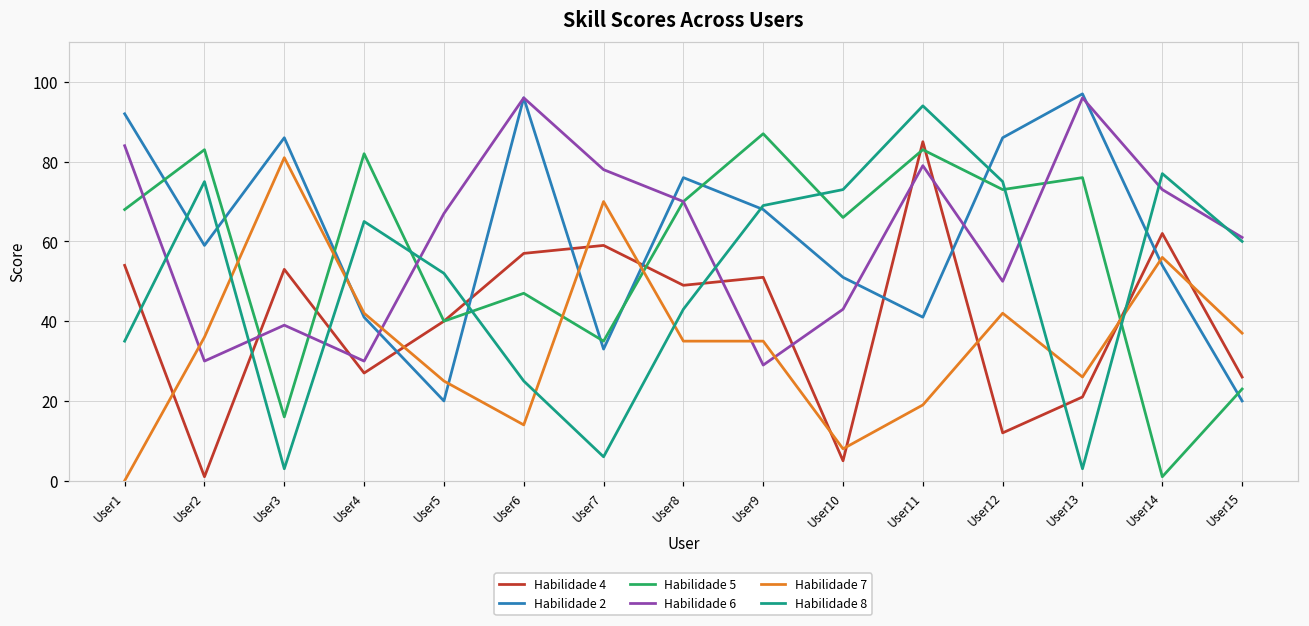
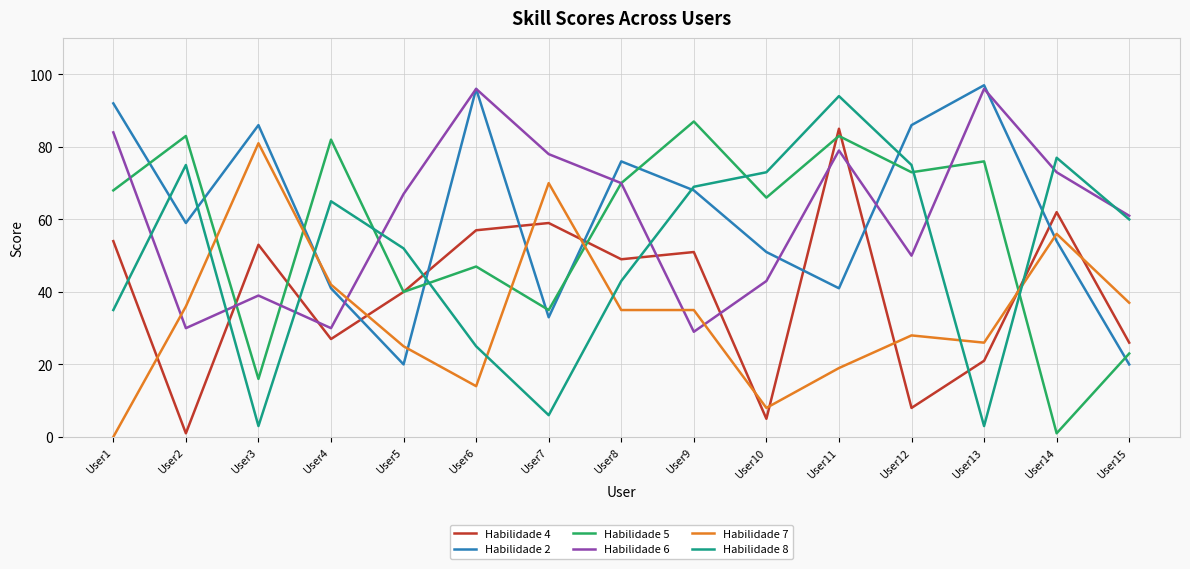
  {
    "Habilidade 4": {
      "User1": 54,
      "User2": 1,
      "User3": 53,
      "User4": 27,
      "User6": 57,
      "User7": 59,
      "User8": 49,
      "User9": 51,
      "User10": 5,
      "User11": 85,
-     "User12": 12,
+     "User12": 8,
      "User13": 21,
      "User14": 62,
      "User15": 26
    },
    "Habilidade 2": {
      "User1": 92,
      "User2": 59,
      "User3": 86,
      "User4": 41,
      "User5": 20,
      "User7": 33,
      "User8": 76,
      "User9": 68,
      "User10": 51,
      "User11": 41,
      "User12": 86,
      "User13": 97,
      "User14": 54,
      "User15": 20
    },
    "Habilidade 6": {
      "User1": 84,
      "User2": 30,
      "User3": 39,
      "User4": 30,
      "User5": 67,
      "User7": 78,
      "User9": 29,
      "User10": 43,
      "User11": 79,
      "User12": 50,
      "User13": 96,
      "User14": 73,
      "User15": 61
    },
    "Habilidade 7": {
      "User1": 0,
      "User2": 36,
      "User3": 81,
      "User4": 42,
      "User5": 25,
      "User6": 14,
      "User7": 70,
      "User8": 35,
      "User9": 35,
      "User10": 8,
      "User11": 19,
-     "User12": 42,
+     "User12": 28,
      "User13": 26,
      "User14": 56,
      "User15": 37
    }
  }
